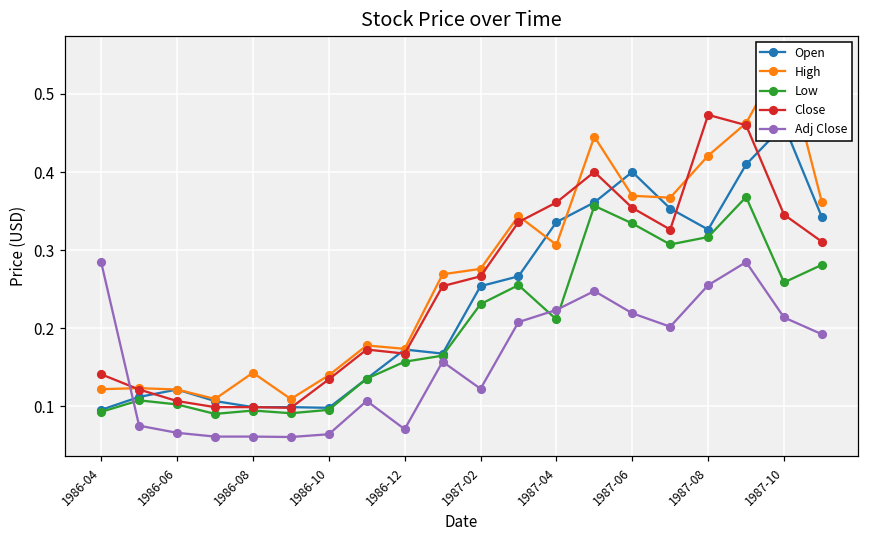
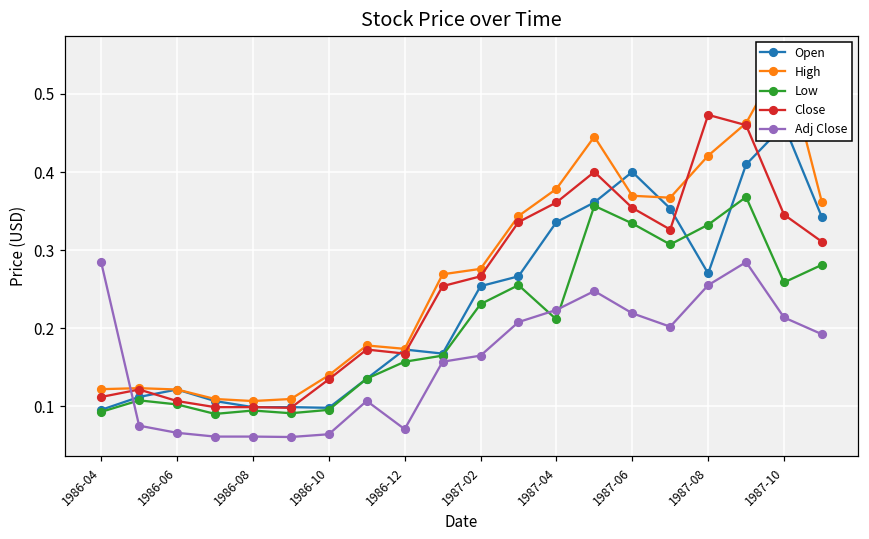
  {
    "Open": {
      "1987-02": 0.25,
      "1987-04": 0.34,
      "1987-06": 0.40,
-     "1987-08": 0.33
+     "1987-08": 0.27
    },
    "High": {
      "1986-04": 0.12,
-     "1986-08": 0.14,
+     "1986-08": 0.11,
      "1986-10": 0.14,
      "1987-02": 0.28,
-     "1987-04": 0.31,
+     "1987-04": 0.38,
      "1987-06": 0.37,
      "1987-08": 0.42
    },
    "Low": {
      "1986-06": 0.10,
      "1986-08": 0.09,
      "1986-12": 0.16,
      "1987-02": 0.23,
      "1987-04": 0.21,
      "1987-06": 0.33,
-     "1987-08": 0.32,
+     "1987-08": 0.33,
      "1987-10": 0.26
    },
    "Close": {
-     "1986-04": 0.14,
+     "1986-04": 0.11,
      "1986-06": 0.11,
      "1986-10": 0.13,
      "1986-12": 0.17,
      "1987-02": 0.27,
      "1987-04": 0.36,
      "1987-06": 0.35,
      "1987-08": 0.47,
      "1987-10": 0.35
    },
    "Adj Close": {
      "1986-04": 0.28,
      "1986-06": 0.07,
      "1986-08": 0.06,
      "1986-10": 0.06,
      "1986-12": 0.07,
-     "1987-02": 0.12,
+     "1987-02": 0.16,
      "1987-04": 0.22,
      "1987-06": 0.22,
      "1987-08": 0.26,
      "1987-10": 0.21
    }
  }
